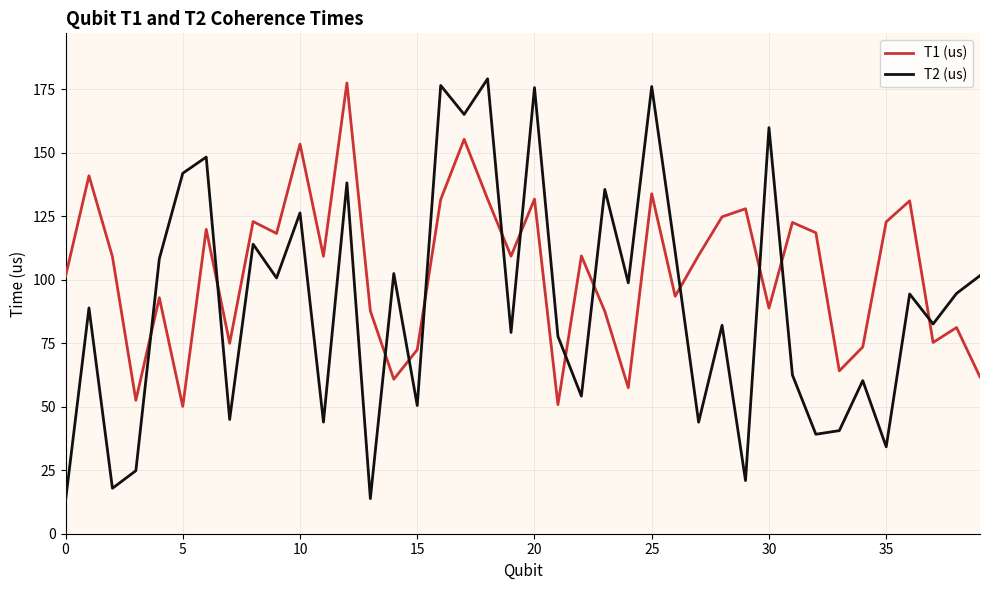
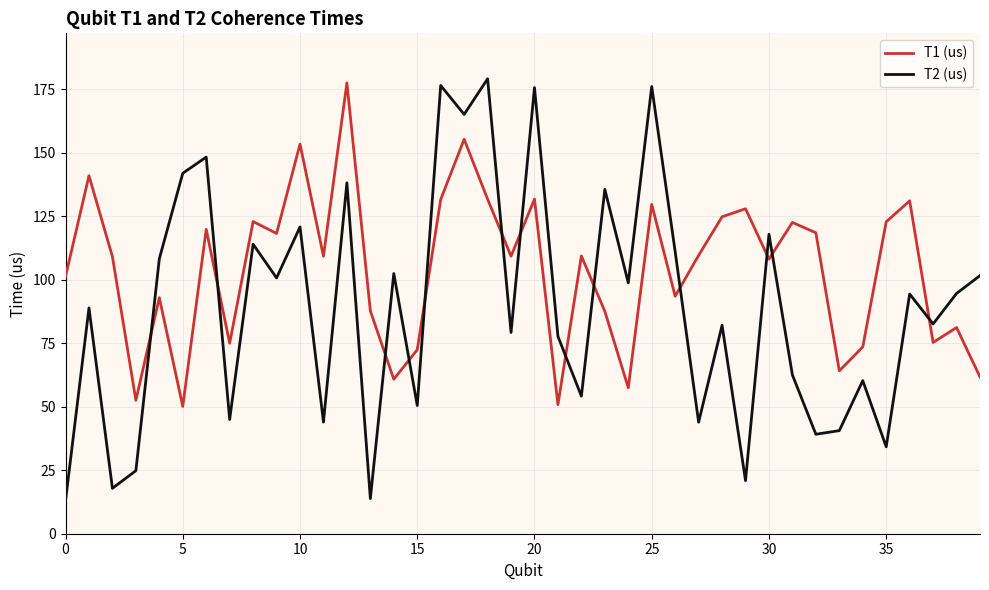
  {
    "T1 (us)": {
      "0": 101,
      "5": 50,
      "10": 153,
      "15": 72,
      "20": 132,
-     "25": 134,
-     "30": 89,
+     "25": 130,
+     "30": 108,
      "35": 123
    },
    "T2 (us)": {
      "0": 13,
      "5": 142,
-     "10": 126,
+     "10": 121,
      "15": 50,
      "20": 176,
      "25": 176,
-     "30": 160,
+     "30": 118,
      "35": 34
    }
  }
